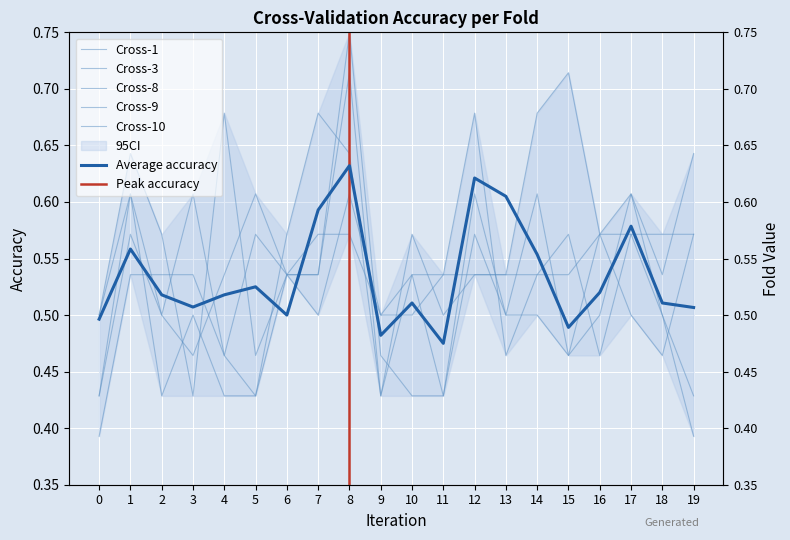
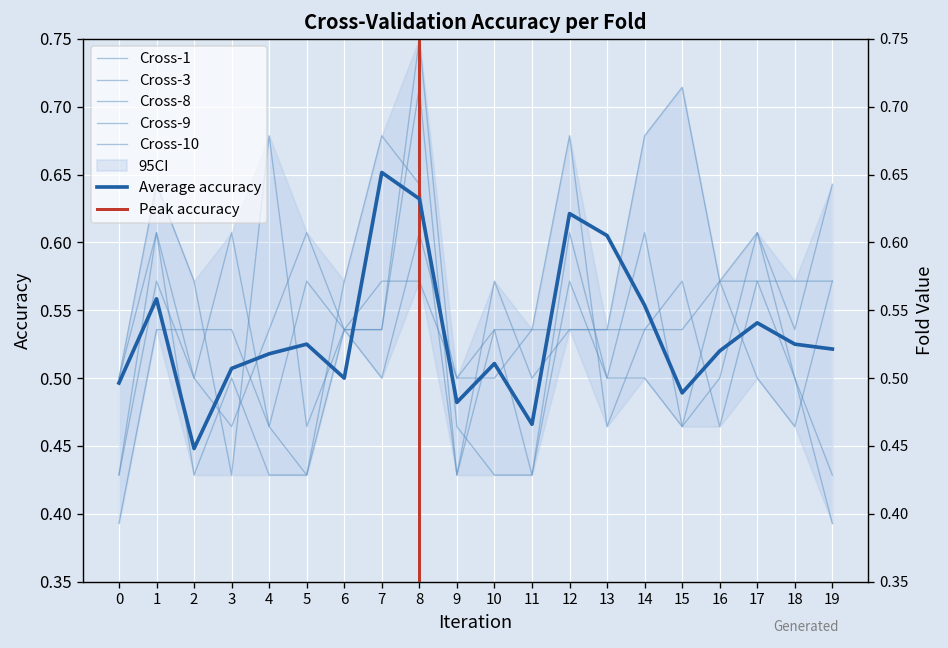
  {
    "Average accuracy": {
      "0": 0.496,
      "1": 0.558,
-     "2": 0.518,
+     "2": 0.448,
      "3": 0.507,
      "4": 0.518,
      "5": 0.525,
      "6": 0.500,
-     "7": 0.593,
+     "7": 0.652,
      "8": 0.632,
      "9": 0.482,
      "10": 0.511,
-     "11": 0.475,
+     "11": 0.466,
      "12": 0.621,
      "13": 0.605,
      "14": 0.554,
      "15": 0.489,
      "16": 0.520,
-     "17": 0.579,
-     "18": 0.511,
-     "19": 0.507
+     "17": 0.541,
+     "18": 0.525,
+     "19": 0.521
    }
  }
